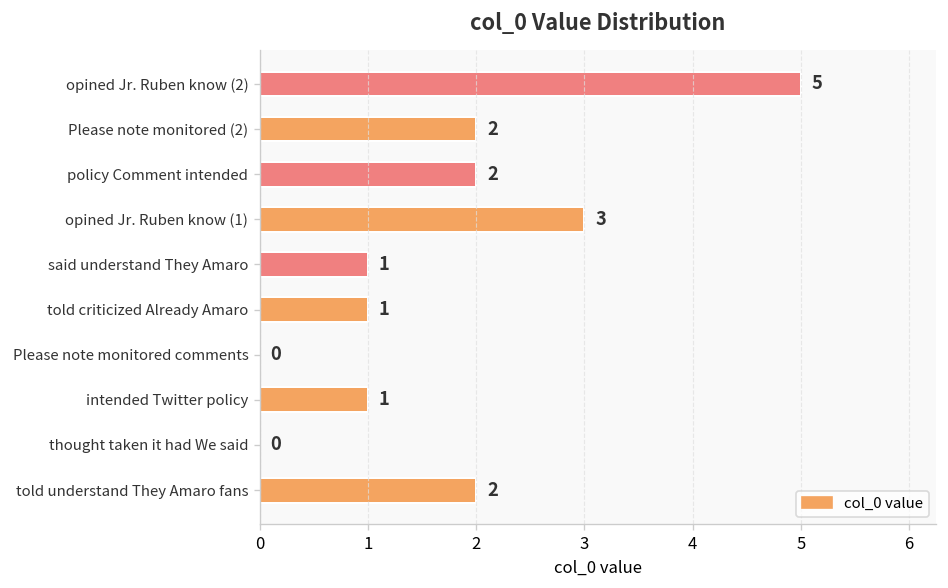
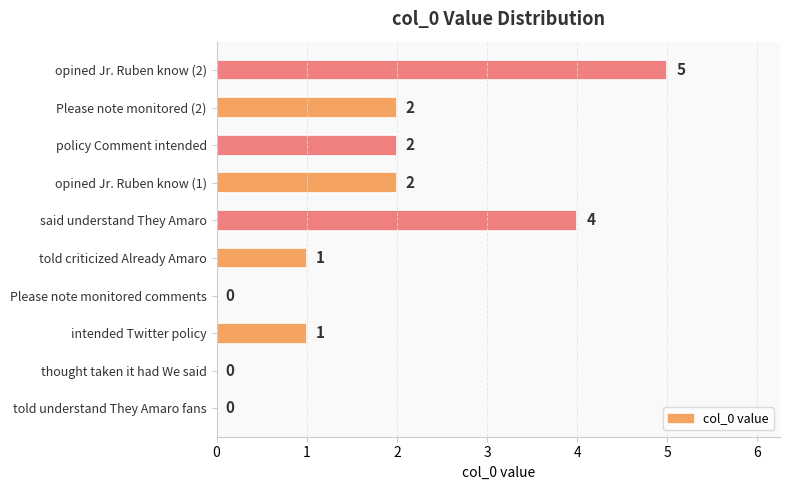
  {
    "opined Jr. Ruben know (2)": 5,
    "Please note monitored (2)": 2,
    "policy Comment intended": 2,
-   "opined Jr. Ruben know (1)": 3,
-   "said understand They Amaro": 1,
+   "opined Jr. Ruben know (1)": 2,
+   "said understand They Amaro": 4,
    "told criticized Already Amaro": 1,
    "Please note monitored comments": 0,
    "intended Twitter policy": 1,
    "thought taken it had We said": 0,
-   "told understand They Amaro fans": 2
+   "told understand They Amaro fans": 0
  }
